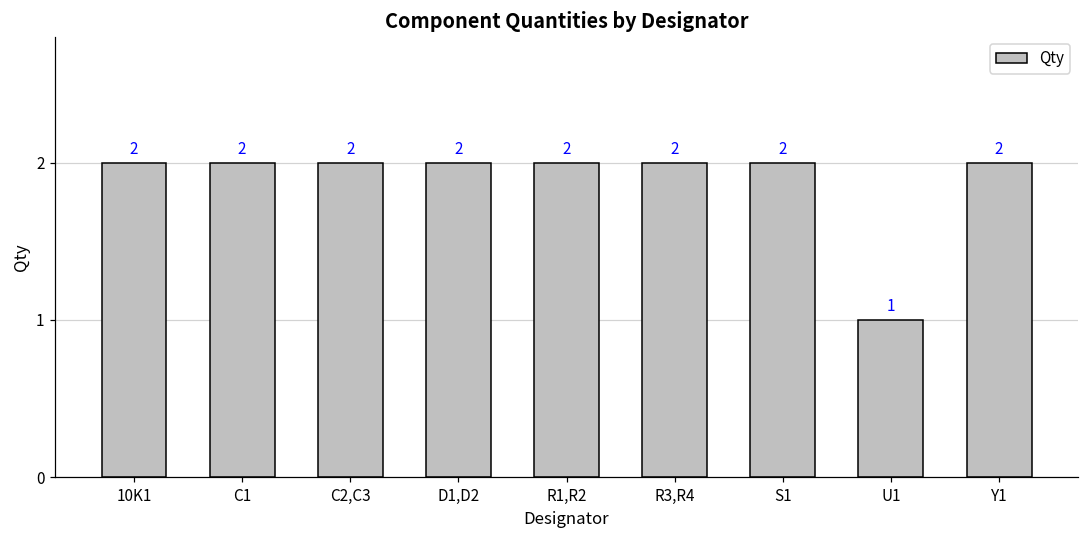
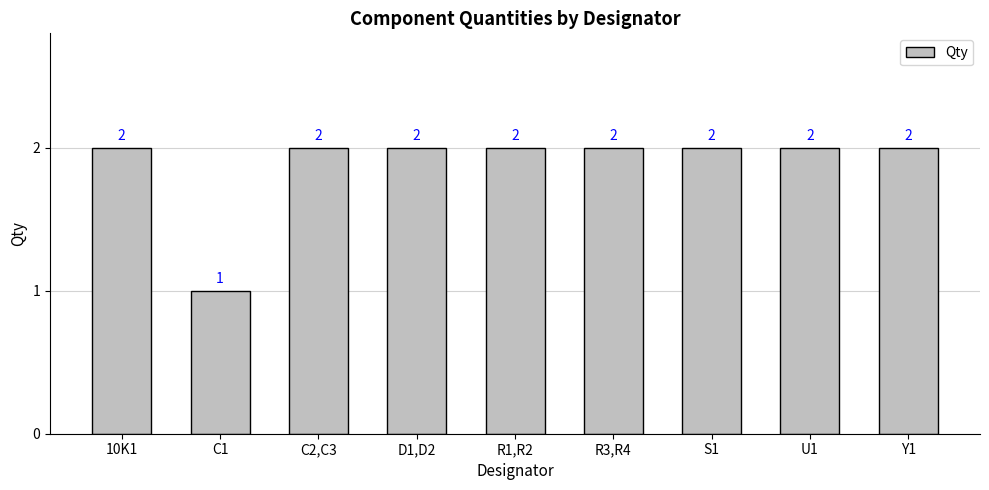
  {
    "10K1": 2,
-   "C1": 2,
+   "C1": 1,
    "C2,C3": 2,
    "D1,D2": 2,
    "R1,R2": 2,
    "R3,R4": 2,
    "S1": 2,
-   "U1": 1,
+   "U1": 2,
    "Y1": 2
  }
